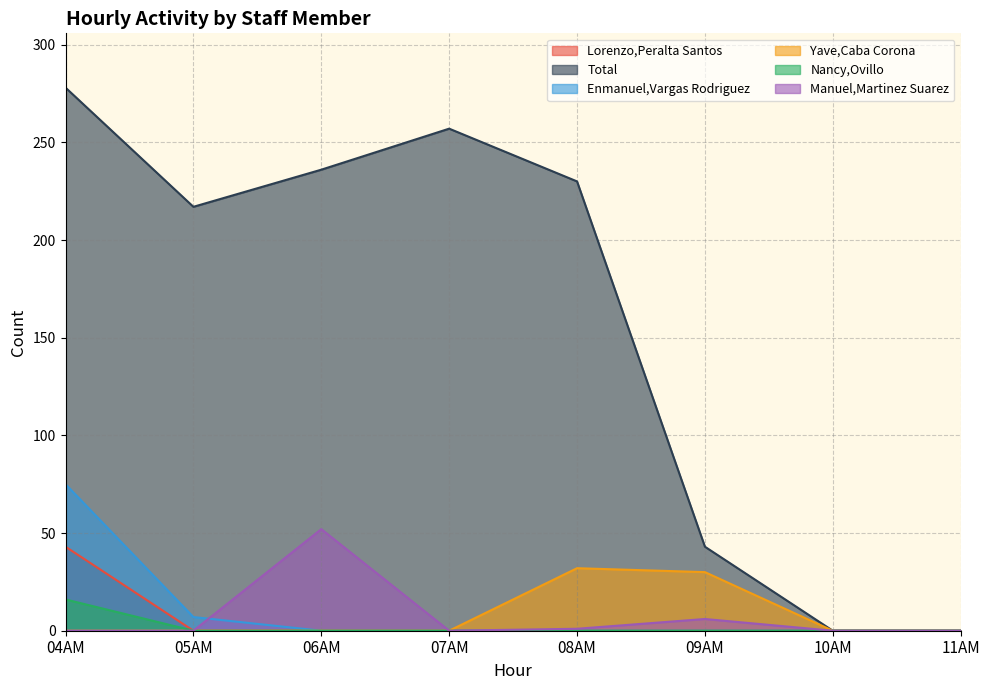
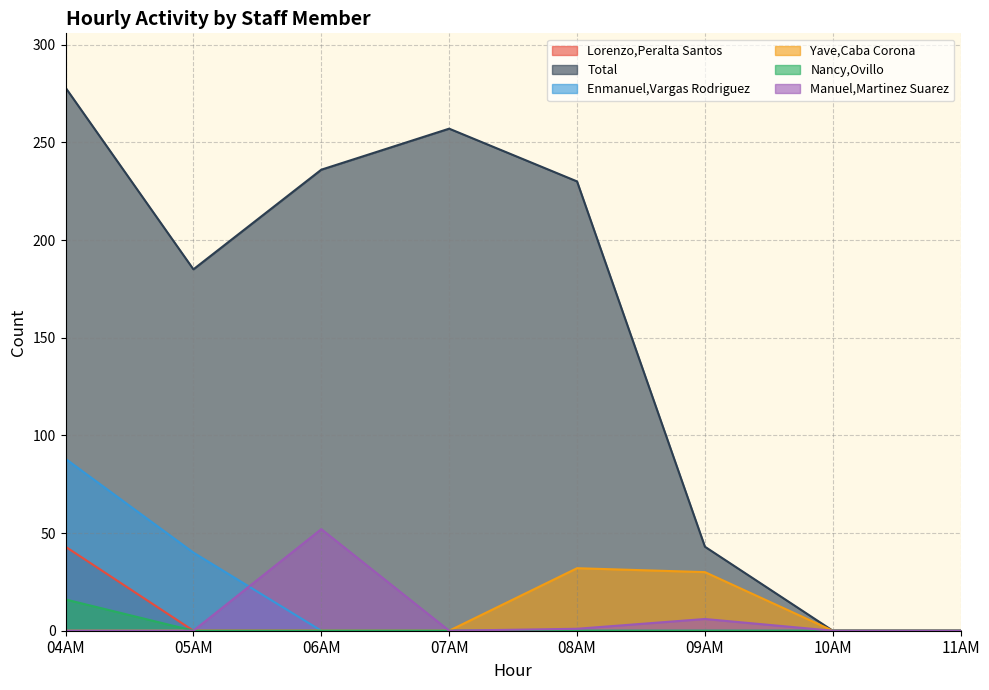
  {
    "Lorenzo,Peralta Santos": {
      "04AM": 43
    },
    "Total": {
      "04AM": 278,
-     "05AM": 217,
+     "05AM": 185,
      "06AM": 236,
      "07AM": 257,
      "08AM": 230,
      "09AM": 43
    },
    "Enmanuel,Vargas Rodriguez": {
-     "04AM": 75,
-     "05AM": 7
+     "04AM": 88,
+     "05AM": 40
    },
    "Yave,Caba Corona": {
      "08AM": 32,
      "09AM": 30
    },
    "Nancy,Ovillo": {
      "04AM": 16
    },
    "Manuel,Martinez Suarez": {
      "06AM": 52,
      "09AM": 6
    }
  }
